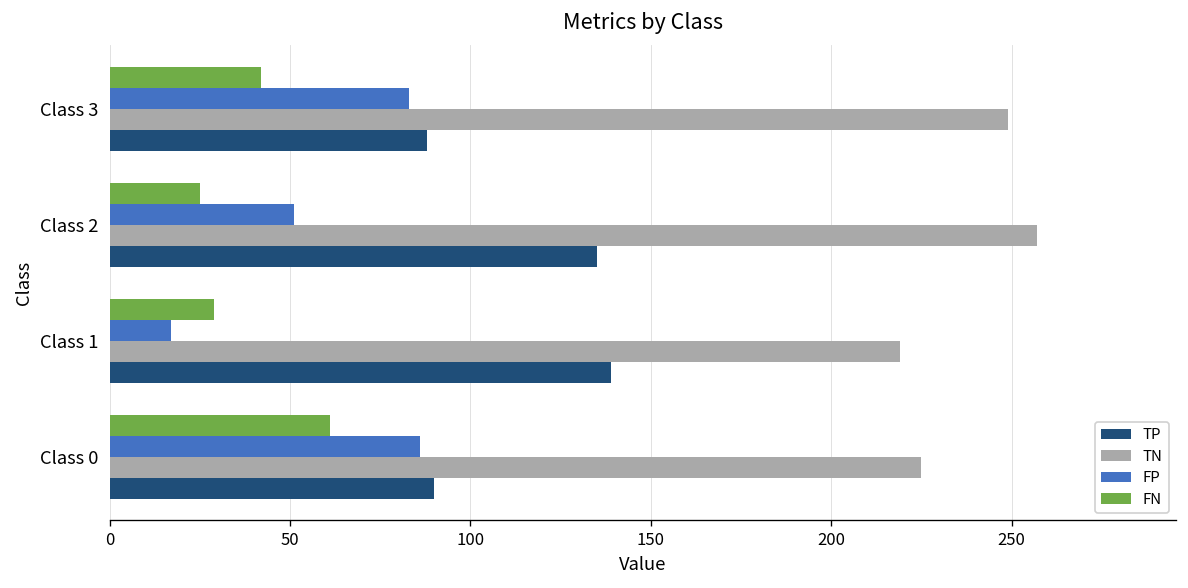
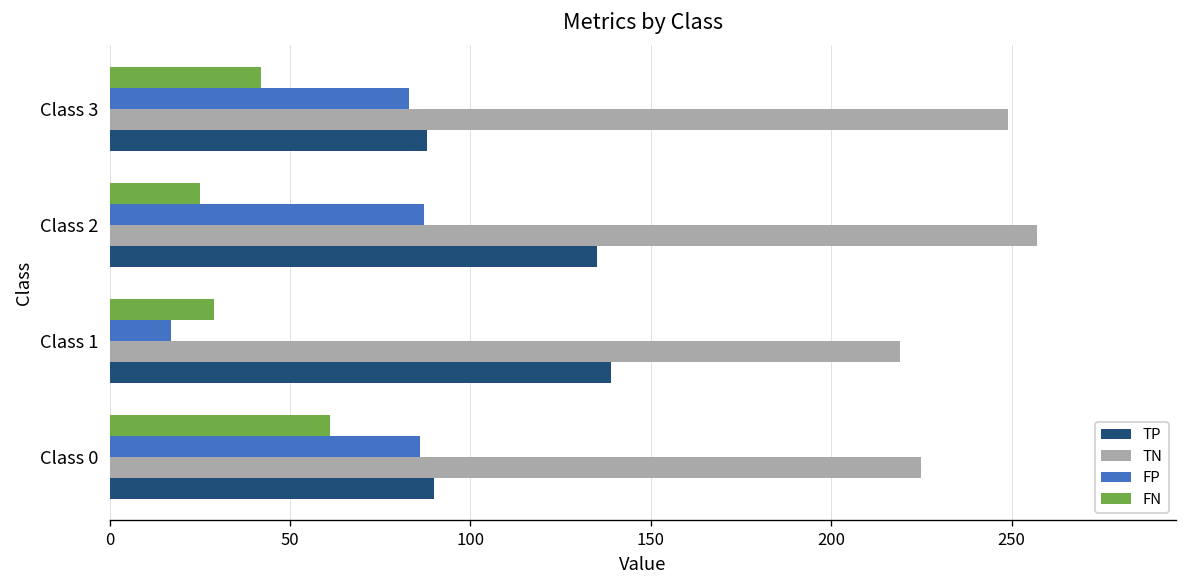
  {
    "TP": {
      "Class 3": 88,
      "Class 2": 135,
      "Class 1": 139,
      "Class 0": 90
    },
    "TN": {
      "Class 3": 249,
      "Class 2": 257,
      "Class 1": 219,
      "Class 0": 225
    },
    "FP": {
      "Class 3": 83,
-     "Class 2": 51,
+     "Class 2": 87,
      "Class 1": 17,
      "Class 0": 86
    },
    "FN": {
      "Class 3": 42,
      "Class 2": 25,
      "Class 1": 29,
      "Class 0": 61
    }
  }
